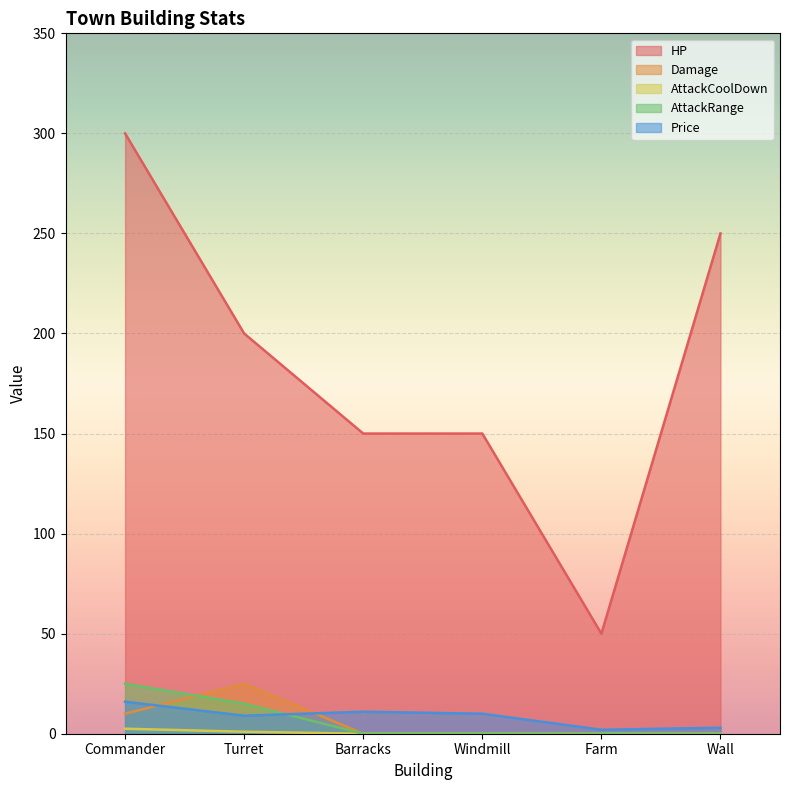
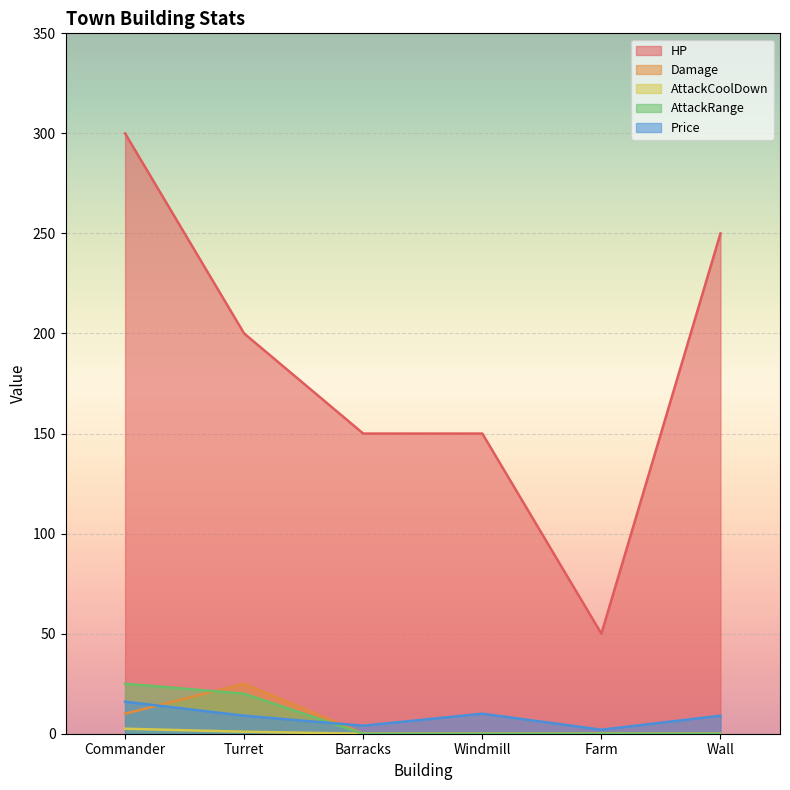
  {
    "AttackRange": {
      "Commander": 25,
-     "Turret": 15
+     "Turret": 20
    },
    "Price": {
      "Commander": 16,
      "Turret": 9,
-     "Barracks": 11,
+     "Barracks": 4,
      "Windmill": 10,
      "Farm": 2,
-     "Wall": 3
+     "Wall": 9
    }
  }
